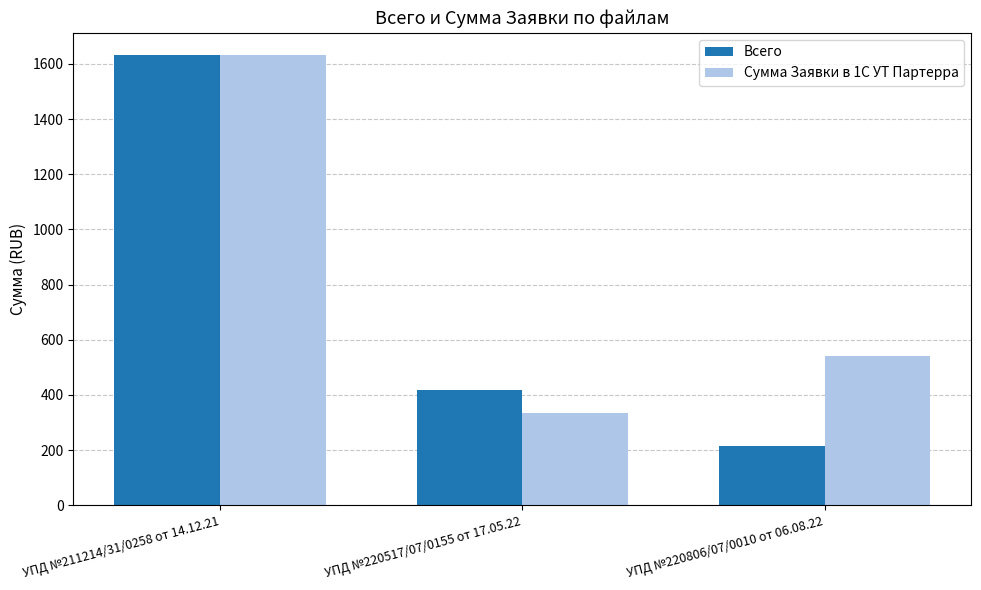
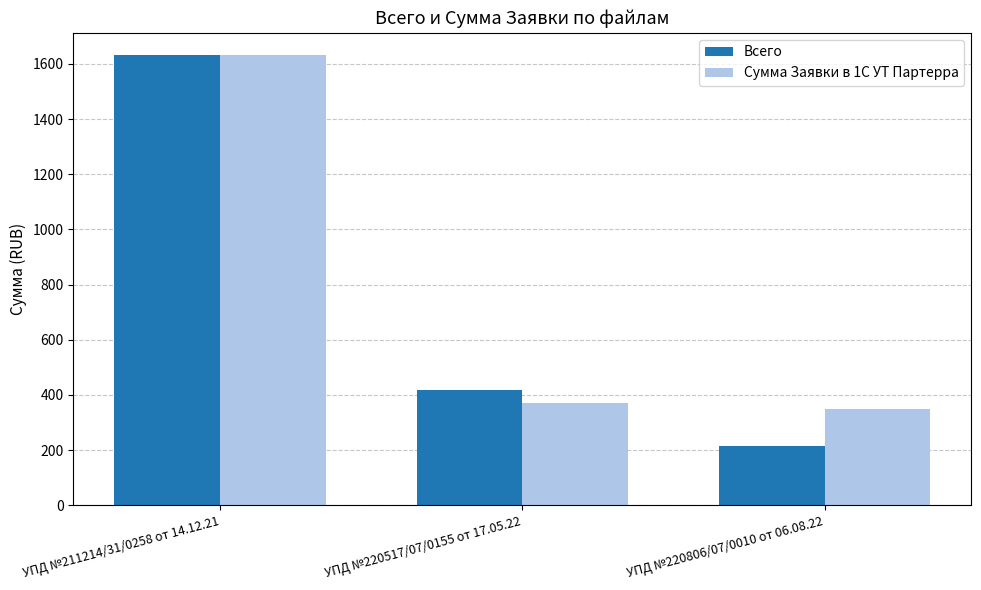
  {
    "Всего": {
      "УПД №211214/31/0258 от 14.12.21": 1630,
      "УПД №220517/07/0155 от 17.05.22": 420,
      "УПД №220806/07/0010 от 06.08.22": 220
    },
    "Сумма Заявки в 1С УТ Партерра": {
      "УПД №211214/31/0258 от 14.12.21": 1630,
-     "УПД №220517/07/0155 от 17.05.22": 340,
-     "УПД №220806/07/0010 от 06.08.22": 540
+     "УПД №220517/07/0155 от 17.05.22": 370,
+     "УПД №220806/07/0010 от 06.08.22": 350
    }
  }
